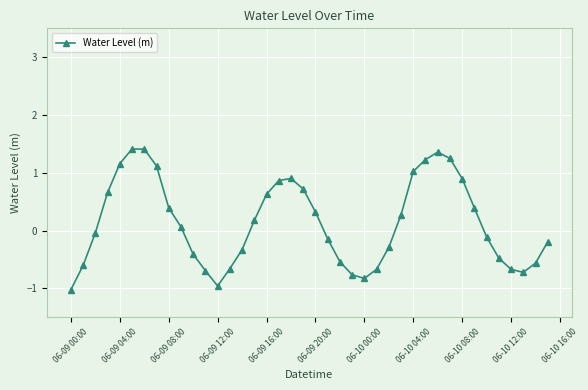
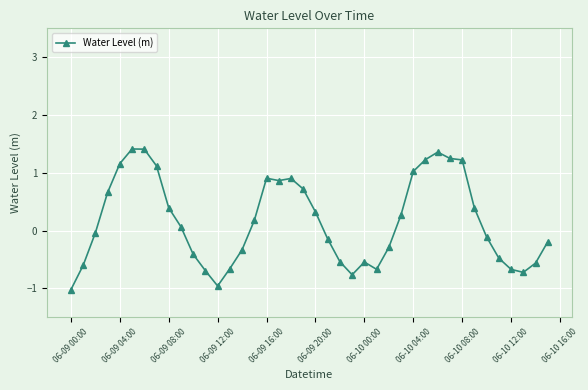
  {
    "06-09 00:00": -1.0,
    "06-09 04:00": 1.2,
    "06-09 08:00": 0.4,
    "06-09 12:00": -1.0,
-   "06-09 16:00": 0.6,
+   "06-09 16:00": 0.9,
    "06-09 20:00": 0.3,
-   "06-10 00:00": -0.8,
+   "06-10 00:00": -0.5,
    "06-10 04:00": 1.0,
-   "06-10 08:00": 0.9,
+   "06-10 08:00": 1.2,
    "06-10 12:00": -0.7
  }
